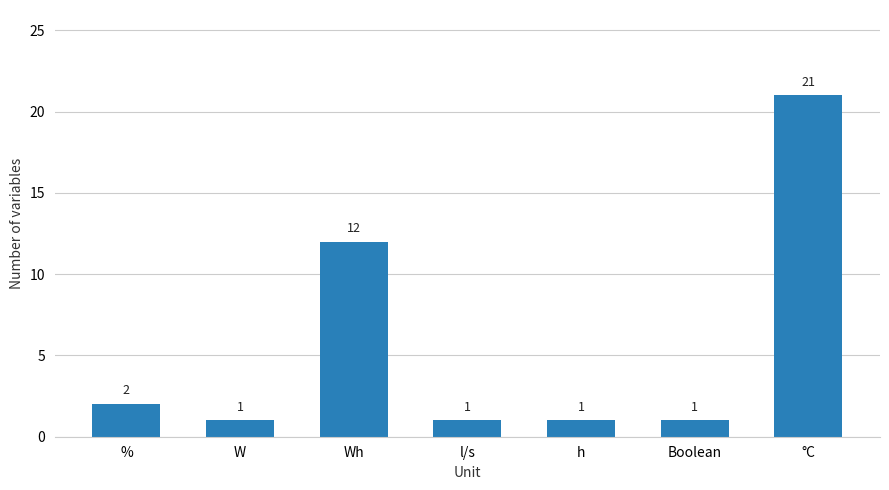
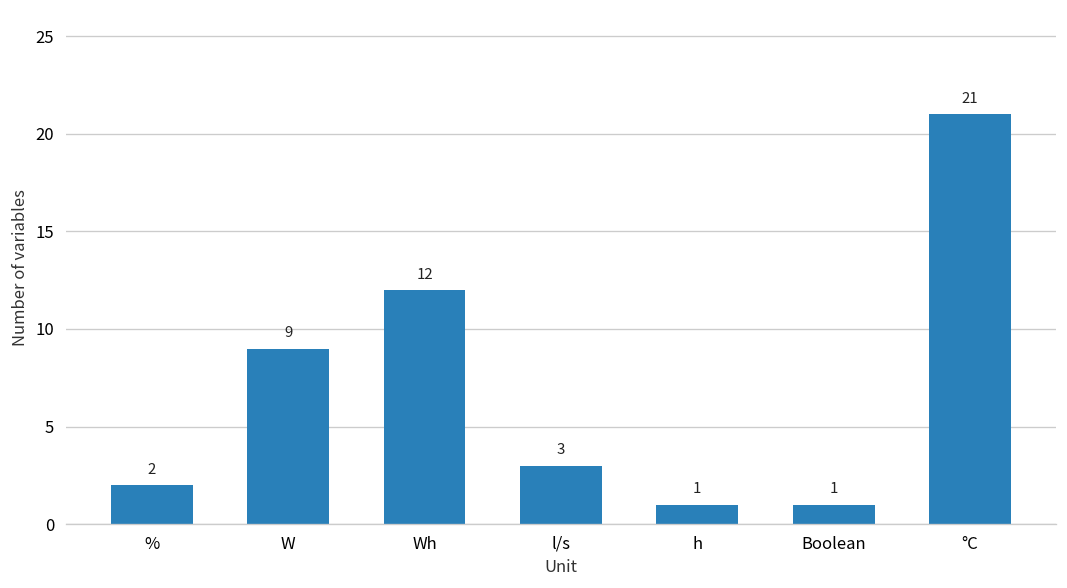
  {
    "%": 2,
-   "W": 1,
+   "W": 9,
    "Wh": 12,
-   "l/s": 1,
+   "l/s": 3,
    "h": 1,
    "Boolean": 1,
    "°C": 21
  }
